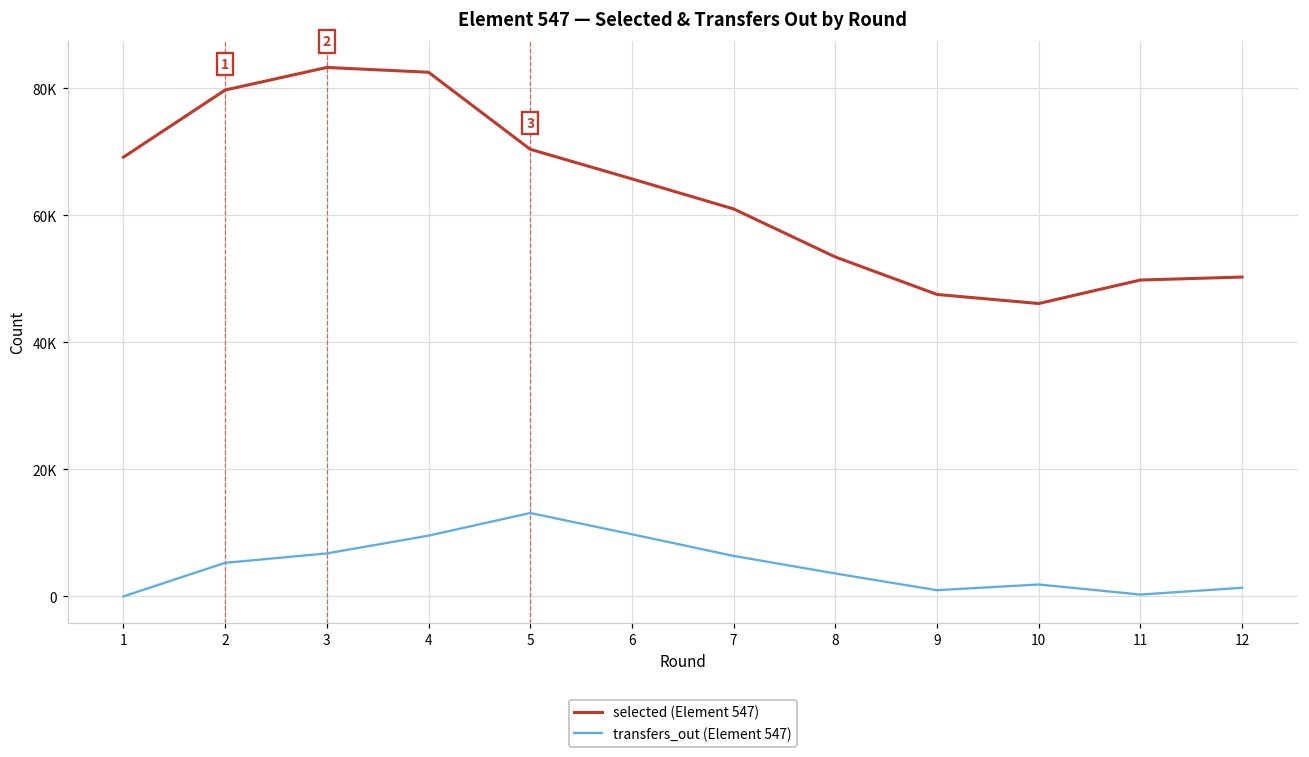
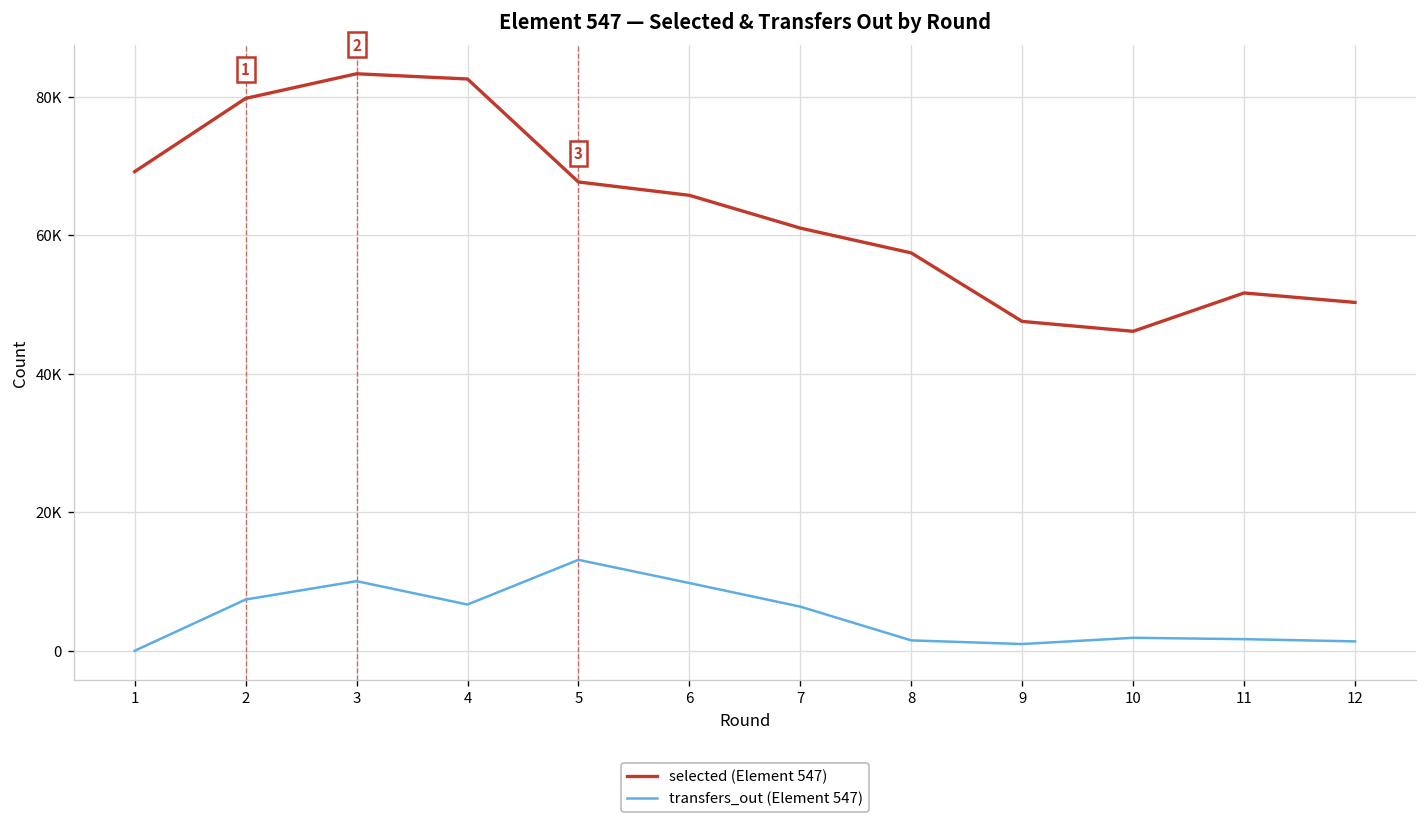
  {
    "selected (Element 547)": {
      "1": 69000,
      "4": 83000,
-     "5": 70000,
+     "5": 68000,
      "6": 66000,
      "7": 61000,
-     "8": 53000,
+     "8": 57000,
      "9": 48000,
      "10": 46000,
-     "11": 50000,
+     "11": 52000,
      "12": 50000
    },
    "transfers_out (Element 547)": {
      "1": 0,
-     "2": 5000,
-     "3": 7000,
-     "4": 10000,
+     "2": 7000,
+     "3": 10000,
+     "4": 7000,
      "5": 13000,
      "6": 10000,
      "7": 6000,
-     "8": 4000,
+     "8": 2000,
      "9": 1000,
      "10": 2000,
-     "11": 0,
+     "11": 2000,
      "12": 1000
    }
  }
